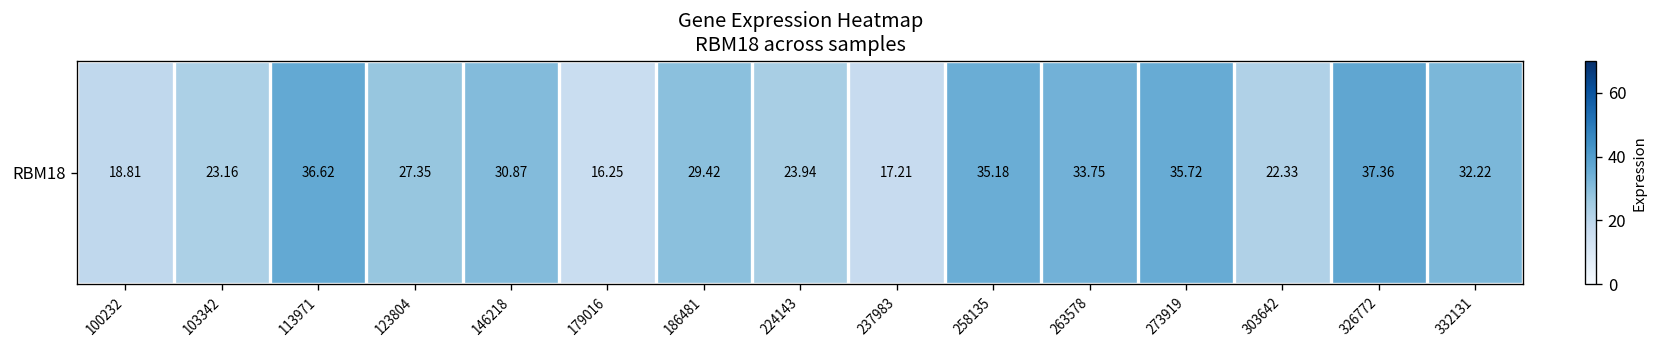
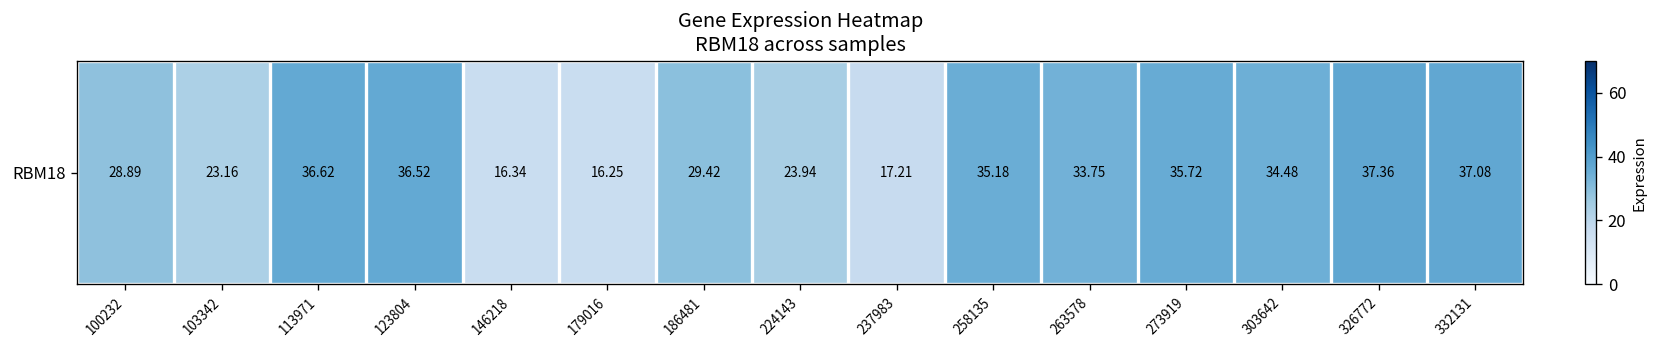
  {
    "RBM18": {
-     "100232": 18.81,
+     "100232": 28.89,
      "103342": 23.16,
      "113971": 36.62,
-     "123804": 27.35,
-     "146218": 30.87,
+     "123804": 36.52,
+     "146218": 16.34,
      "179016": 16.25,
      "186481": 29.42,
      "224143": 23.94,
      "237983": 17.21,
      "258135": 35.18,
      "263578": 33.75,
      "273919": 35.72,
-     "303642": 22.33,
+     "303642": 34.48,
      "326772": 37.36,
-     "332131": 32.22
+     "332131": 37.08
    }
  }
